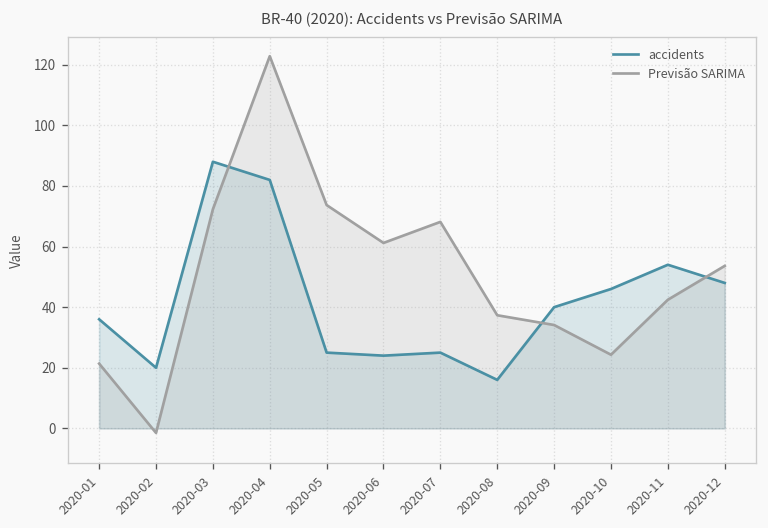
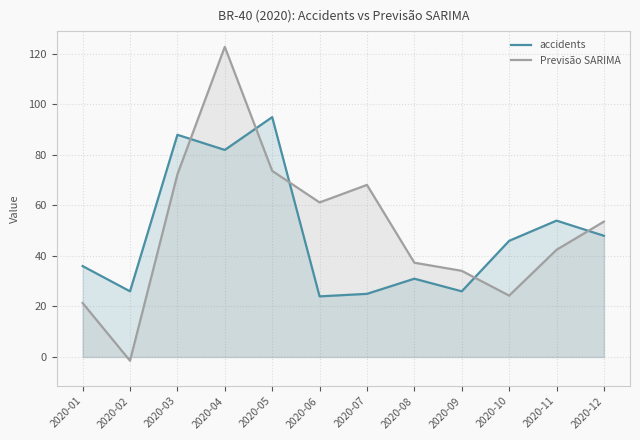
  {
    "accidents": {
      "2020-01": 36,
-     "2020-02": 20,
+     "2020-02": 26,
      "2020-03": 88,
      "2020-04": 82,
-     "2020-05": 25,
+     "2020-05": 95,
      "2020-06": 24,
      "2020-07": 25,
-     "2020-08": 16,
-     "2020-09": 40,
+     "2020-08": 31,
+     "2020-09": 26,
      "2020-10": 46,
      "2020-11": 54,
      "2020-12": 48
    }
  }
